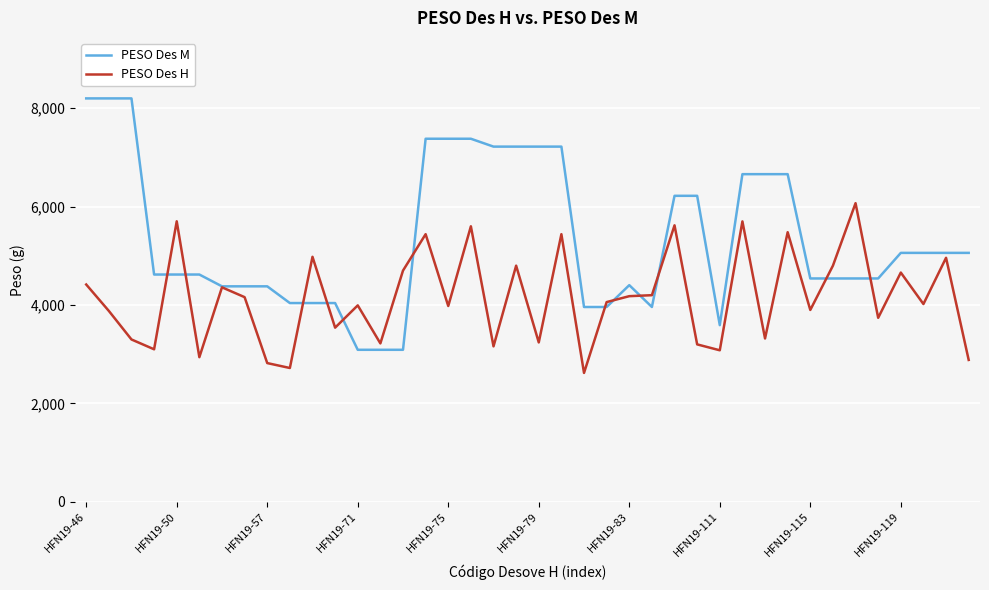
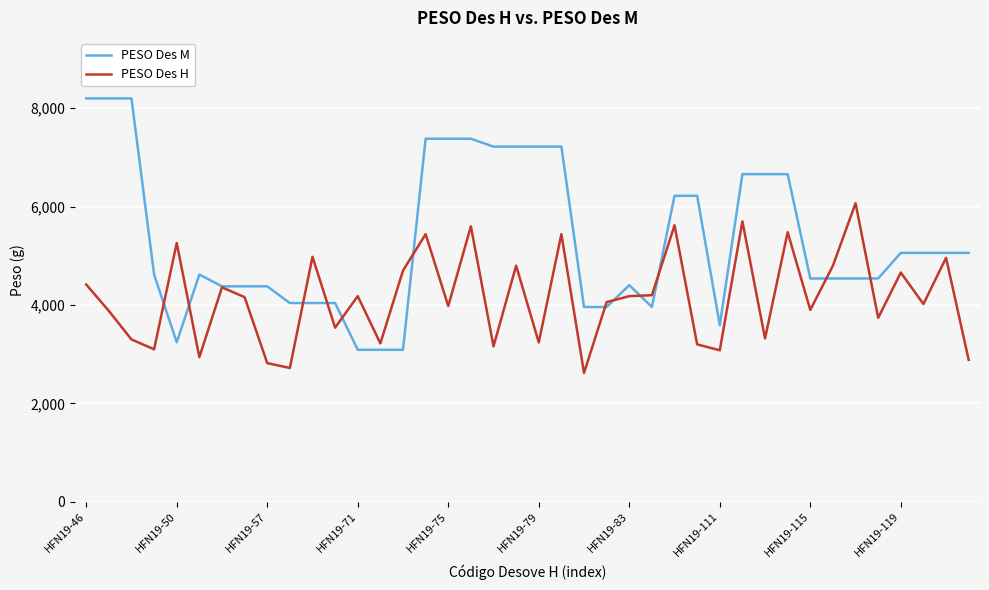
  {
    "PESO Des M": {
      "HFN19-46": "8,200",
-     "HFN19-50": "4,600",
+     "HFN19-50": "3,200",
      "HFN19-57": "4,400",
      "HFN19-71": "3,100",
      "HFN19-75": "7,400",
      "HFN19-79": "7,200",
      "HFN19-83": "4,400",
      "HFN19-111": "3,600",
      "HFN19-115": "4,500",
      "HFN19-119": "5,100"
    },
    "PESO Des H": {
      "HFN19-46": "4,400",
-     "HFN19-50": "5,700",
+     "HFN19-50": "5,300",
      "HFN19-57": "2,800",
-     "HFN19-71": "4,000",
+     "HFN19-71": "4,200",
      "HFN19-75": "4,000",
      "HFN19-79": "3,200",
      "HFN19-83": "4,200",
      "HFN19-111": "3,100",
      "HFN19-115": "3,900",
      "HFN19-119": "4,700"
    }
  }
